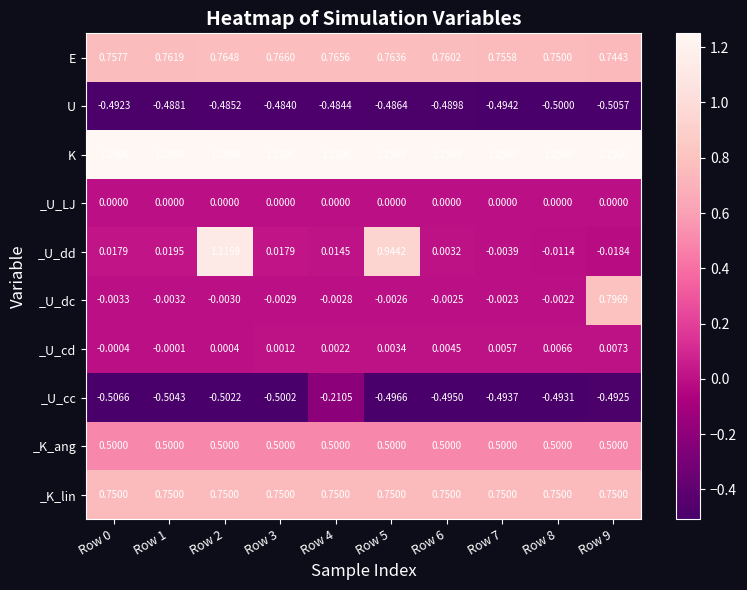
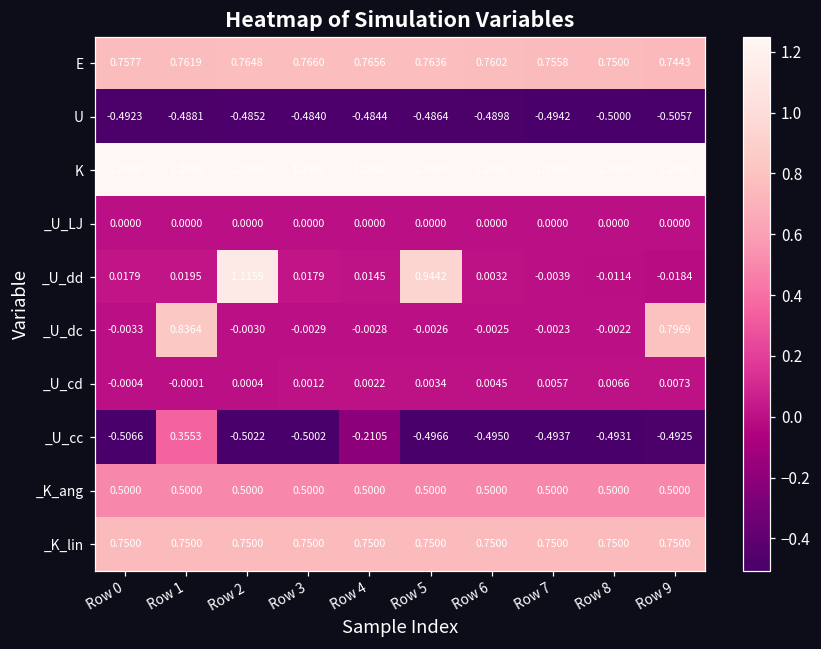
  {
    "E": {
      "Row 0": 0.7577,
      "Row 1": 0.7619,
      "Row 2": 0.7648,
      "Row 3": 0.7660,
      "Row 4": 0.7656,
      "Row 5": 0.7636,
      "Row 6": 0.7602,
      "Row 7": 0.7558,
      "Row 8": 0.7500,
      "Row 9": 0.7443
    },
    "U": {
      "Row 0": -0.4923,
      "Row 1": -0.4881,
      "Row 2": -0.4852,
      "Row 3": -0.4840,
      "Row 4": -0.4844,
      "Row 5": -0.4864,
      "Row 6": -0.4898,
      "Row 7": -0.4942,
      "Row 8": -0.5000,
      "Row 9": -0.5057
    },
    "_U_LJ": {
      "Row 0": 0.0000,
      "Row 1": 0.0000,
      "Row 2": 0.0000,
      "Row 3": 0.0000,
      "Row 4": 0.0000,
      "Row 5": 0.0000,
      "Row 6": 0.0000,
      "Row 7": 0.0000,
      "Row 8": 0.0000,
      "Row 9": 0.0000
    },
    "_U_dd": {
      "Row 0": 0.0179,
      "Row 1": 0.0195,
      "Row 3": 0.0179,
      "Row 4": 0.0145,
      "Row 6": 0.0032,
      "Row 7": -0.0039,
      "Row 8": -0.0114,
      "Row 9": -0.0184
    },
    "_U_dc": {
      "Row 0": -0.0033,
-     "Row 1": -0.0032,
+     "Row 1": 0.8364,
      "Row 2": -0.0030,
      "Row 3": -0.0029,
      "Row 4": -0.0028,
      "Row 5": -0.0026,
      "Row 6": -0.0025,
      "Row 7": -0.0023,
      "Row 8": -0.0022,
      "Row 9": 0.7969
    },
    "_U_cd": {
      "Row 0": -0.0004,
      "Row 1": -0.0001,
      "Row 2": 0.0004,
      "Row 3": 0.0012,
      "Row 4": 0.0022,
      "Row 5": 0.0034,
      "Row 6": 0.0045,
      "Row 7": 0.0057,
      "Row 8": 0.0066,
      "Row 9": 0.0073
    },
    "_U_cc": {
      "Row 0": -0.5066,
-     "Row 1": -0.5043,
+     "Row 1": 0.3553,
      "Row 2": -0.5022,
      "Row 3": -0.5002,
      "Row 4": -0.2105,
      "Row 5": -0.4966,
      "Row 6": -0.4950,
      "Row 7": -0.4937,
      "Row 8": -0.4931,
      "Row 9": -0.4925
    },
    "_K_ang": {
      "Row 0": 0.5000,
      "Row 1": 0.5000,
      "Row 2": 0.5000,
      "Row 3": 0.5000,
      "Row 4": 0.5000,
      "Row 5": 0.5000,
      "Row 6": 0.5000,
      "Row 7": 0.5000,
      "Row 8": 0.5000,
      "Row 9": 0.5000
    },
    "_K_lin": {
      "Row 0": 0.7500,
      "Row 1": 0.7500,
      "Row 2": 0.7500,
      "Row 3": 0.7500,
      "Row 4": 0.7500,
      "Row 5": 0.7500,
      "Row 6": 0.7500,
      "Row 7": 0.7500,
      "Row 8": 0.7500,
      "Row 9": 0.7500
    }
  }
